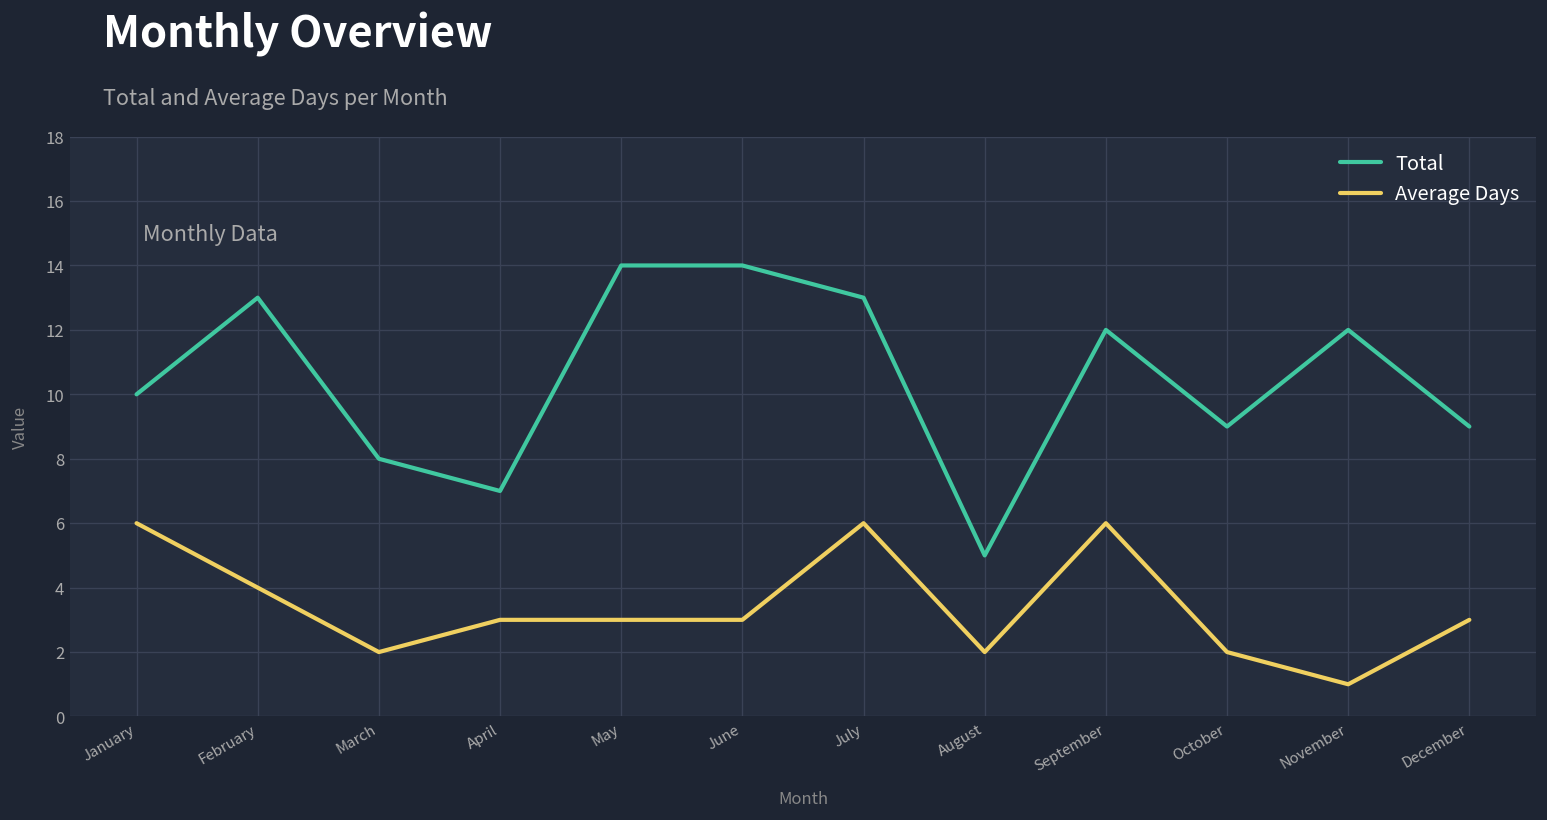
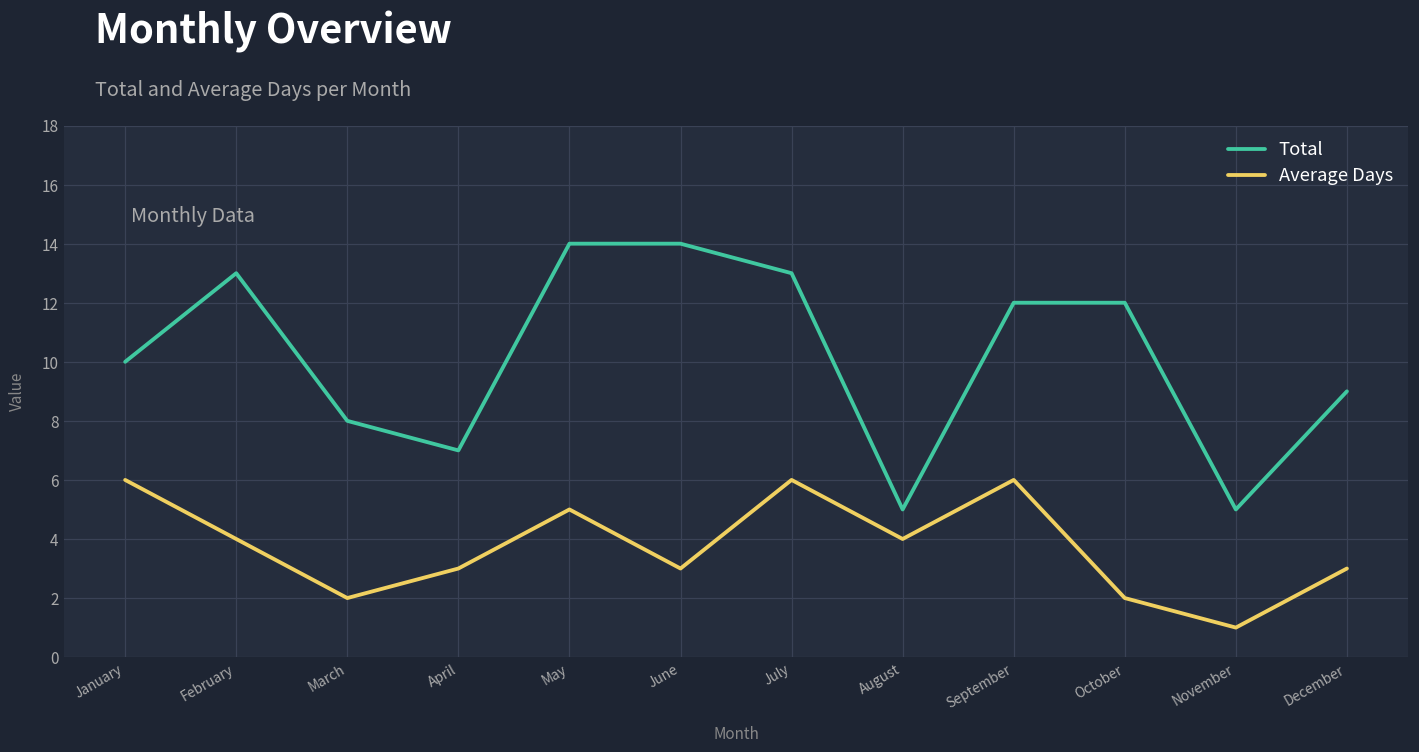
  {
    "Total": {
      "January": 10,
      "February": 13,
      "March": 8,
      "April": 7,
      "May": 14,
      "June": 14,
      "July": 13,
      "August": 5,
      "September": 12,
-     "October": 9,
-     "November": 12,
+     "October": 12,
+     "November": 5,
      "December": 9
    },
    "Average Days": {
      "January": 6,
      "February": 4,
      "March": 2,
      "April": 3,
-     "May": 3,
+     "May": 5,
      "June": 3,
      "July": 6,
-     "August": 2,
+     "August": 4,
      "September": 6,
      "October": 2,
      "November": 1,
      "December": 3
    }
  }
